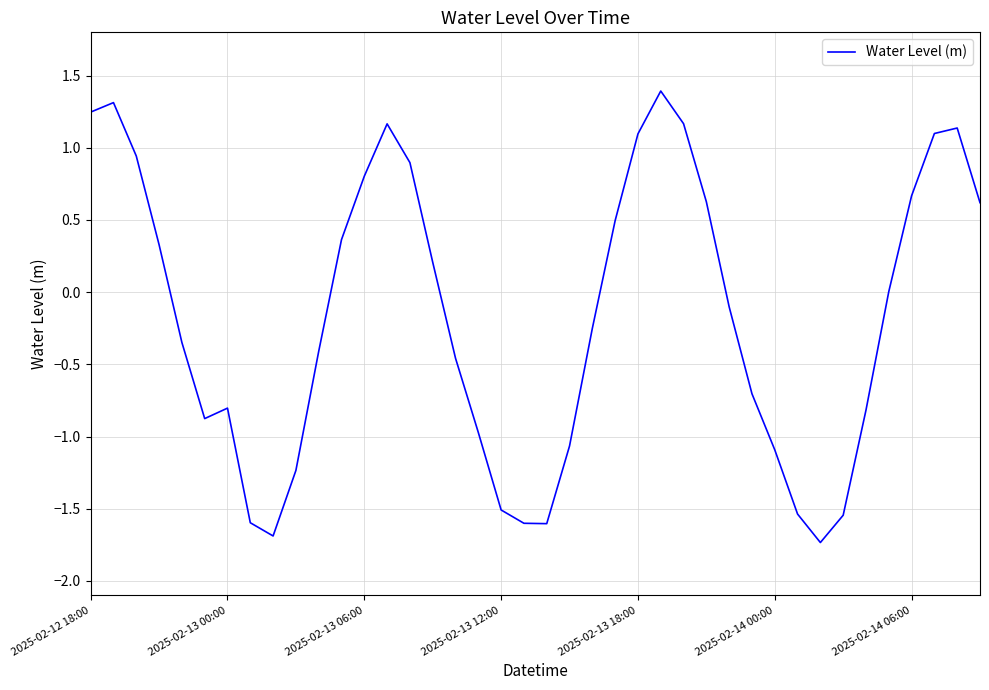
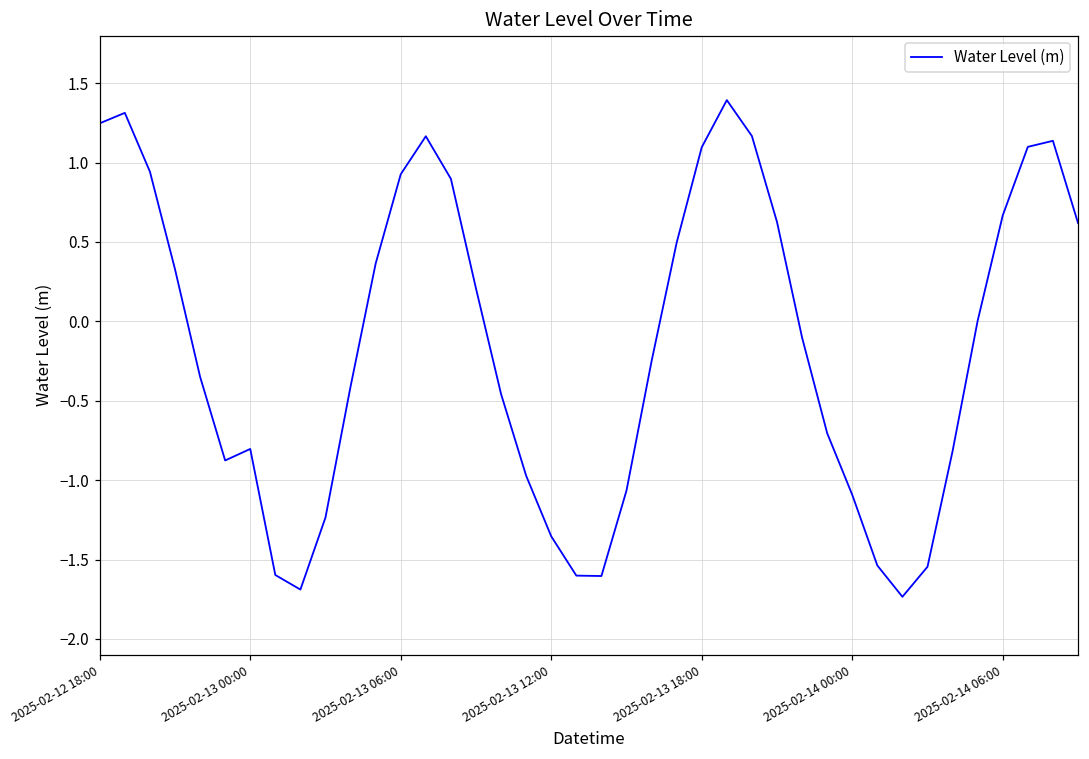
  {
    "2025-02-12 18:00": 1.25,
    "2025-02-13 00:00": -0.80,
-   "2025-02-13 06:00": 0.80,
-   "2025-02-13 12:00": -1.51,
+   "2025-02-13 06:00": 0.93,
+   "2025-02-13 12:00": -1.35,
    "2025-02-13 18:00": 1.10,
    "2025-02-14 00:00": -1.09,
    "2025-02-14 06:00": 0.67
  }
